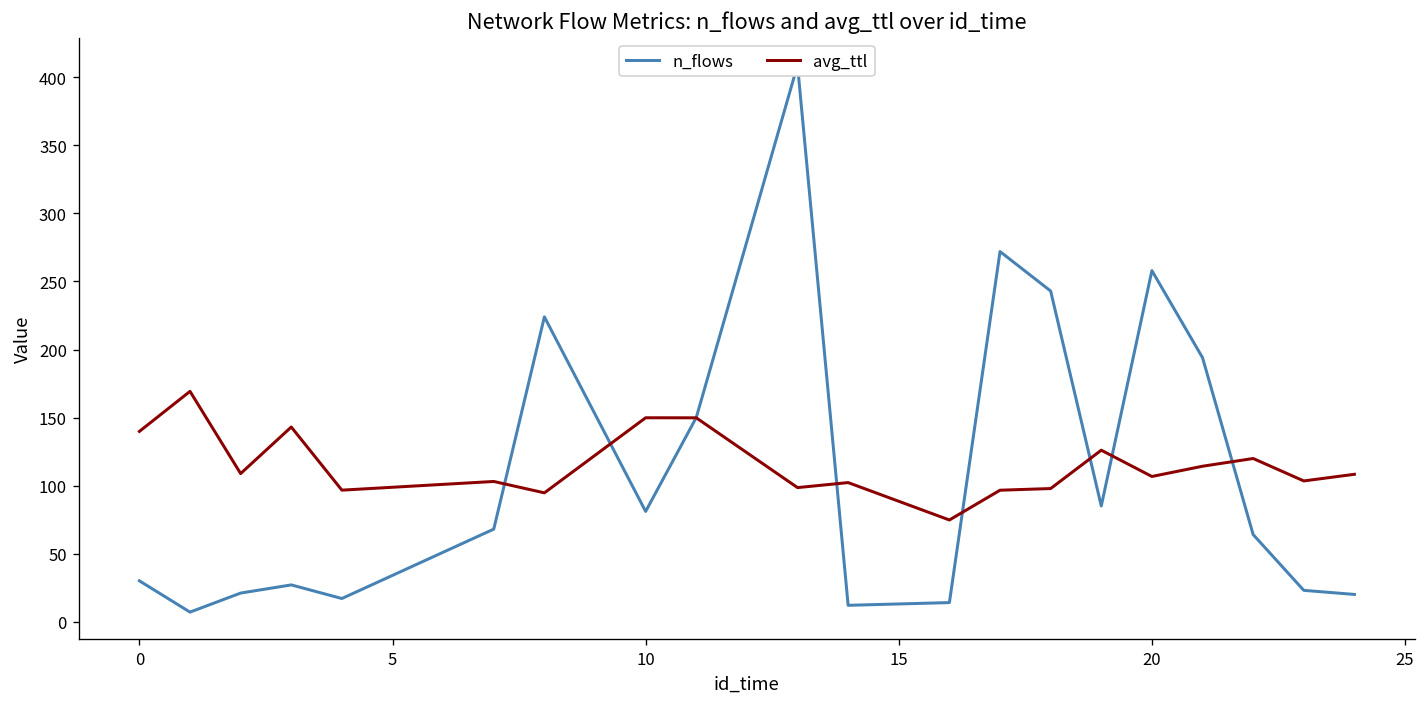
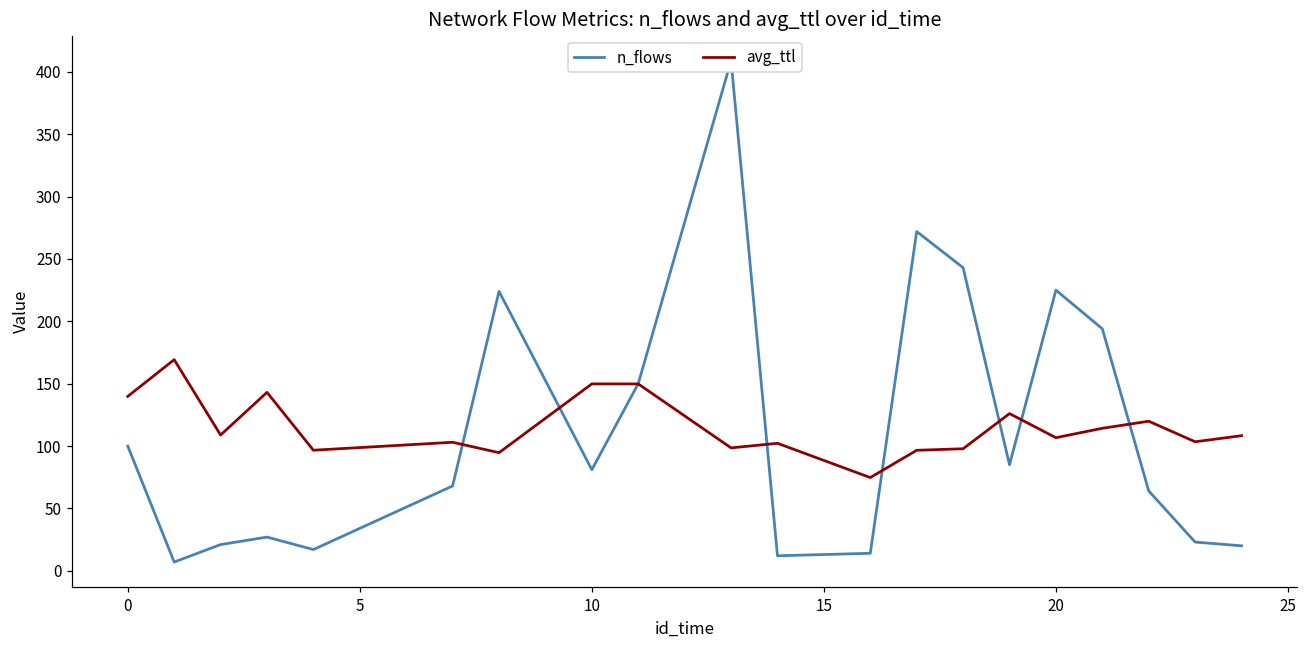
  {
    "n_flows": {
-     "0": 30,
+     "0": 100,
      "10": 81,
-     "20": 258
+     "20": 225
    },
    "avg_ttl": {
      "0": 140,
      "10": 150,
      "20": 107
    }
  }
